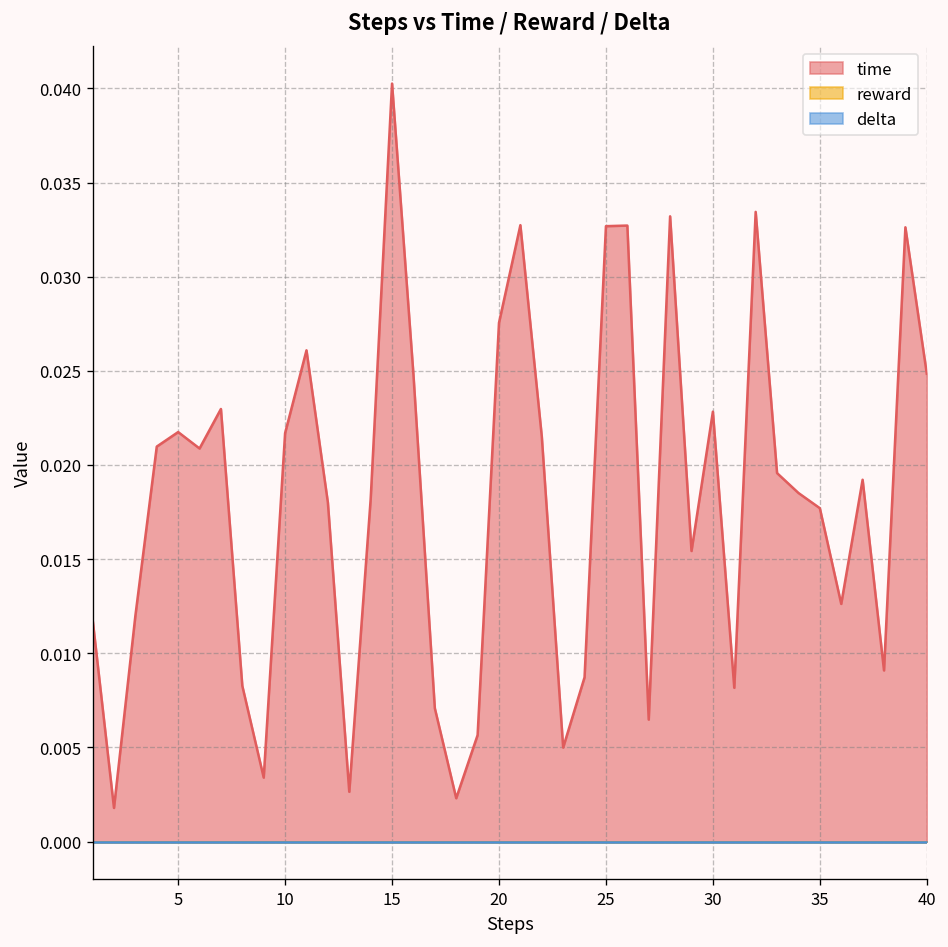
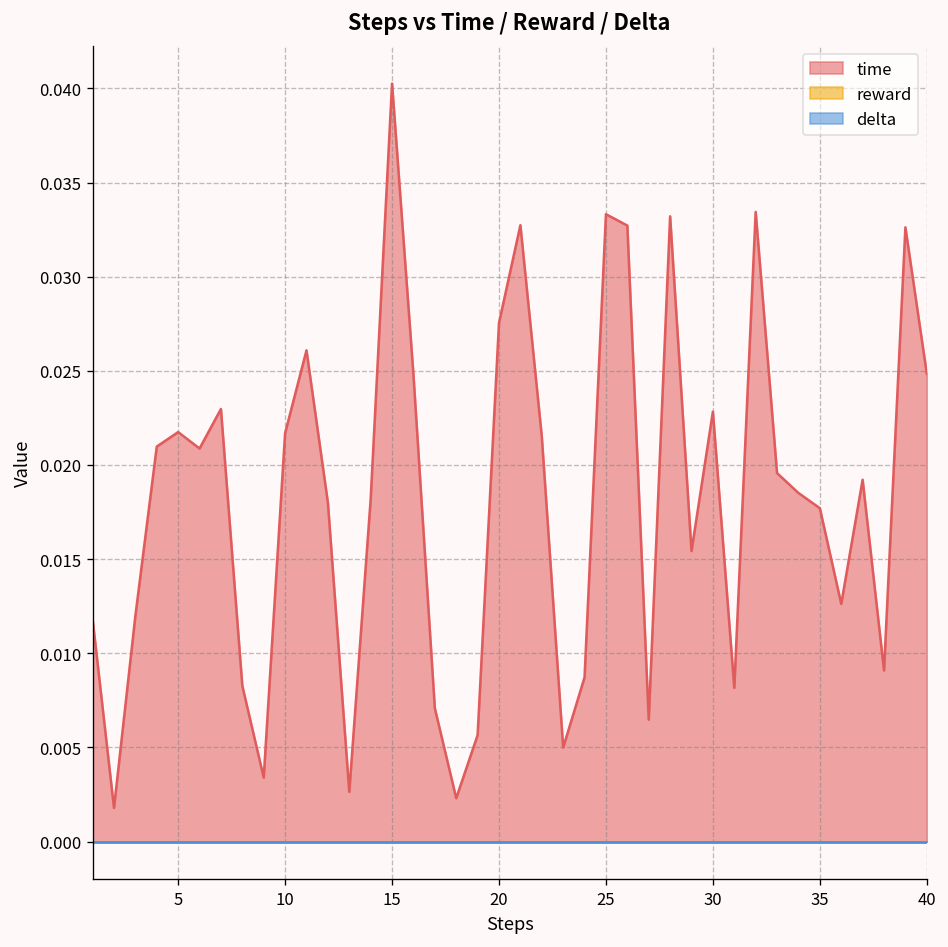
  {
    "time": {
      "5": 0.0217,
      "10": 0.0217,
      "15": 0.0403,
      "20": 0.0275,
-     "25": 0.0327,
+     "25": 0.0333,
      "30": 0.0228,
      "35": 0.0177,
      "40": 0.0248
    },
    "delta": {
      "5": 0.0000,
      "10": 0.0000,
      "15": 0.0000,
      "20": 0.0000,
      "25": 0.0000,
      "30": 0.0000,
      "35": 0.0000,
      "40": 0.0000
    }
  }
